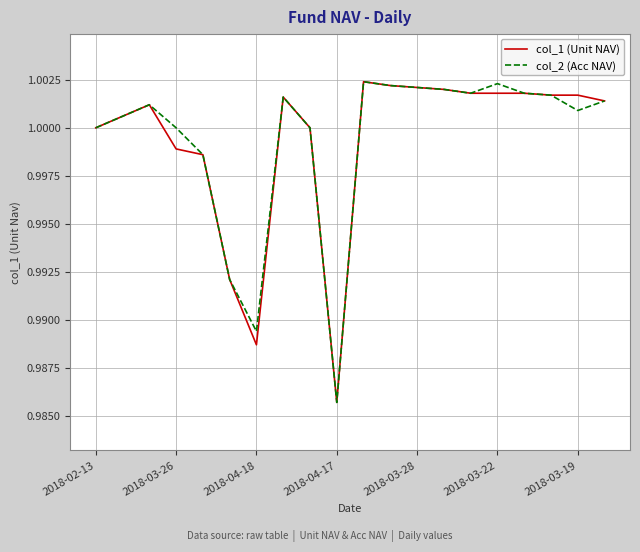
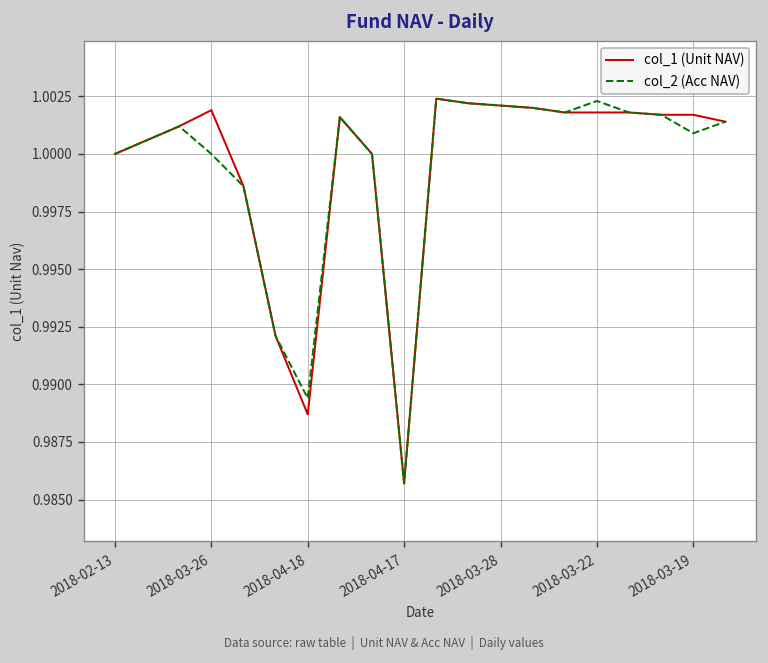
  {
    "col_1 (Unit NAV)": {
-     "2018-03-26": 0.9989,
+     "2018-03-26": 1.0019,
      "2018-04-18": 0.9887,
      "2018-03-22": 1.0018,
      "2018-03-19": 1.0017
    },
    "col_2 (Acc NAV)": {
      "2018-03-26": 1.0000,
      "2018-04-18": 0.9894,
      "2018-03-22": 1.0023,
      "2018-03-19": 1.0009
    }
  }
